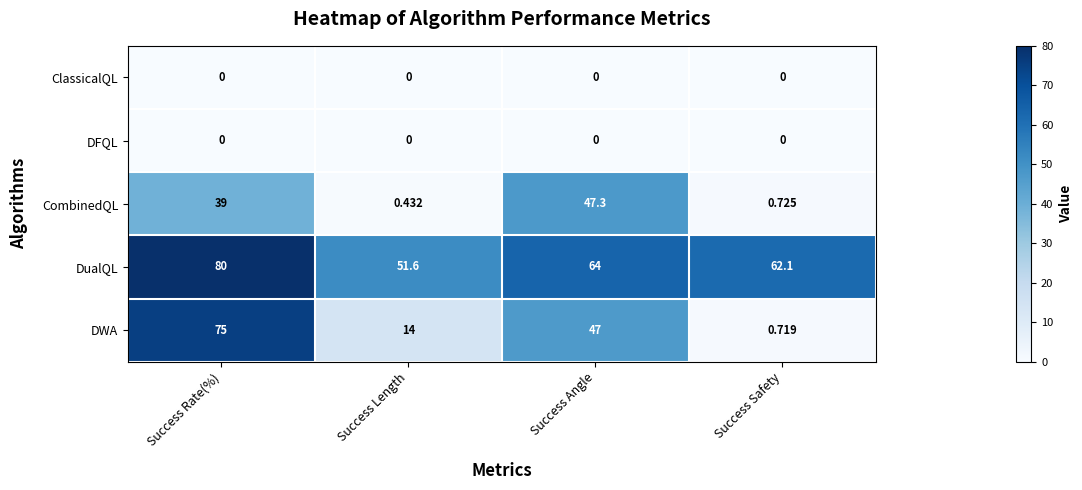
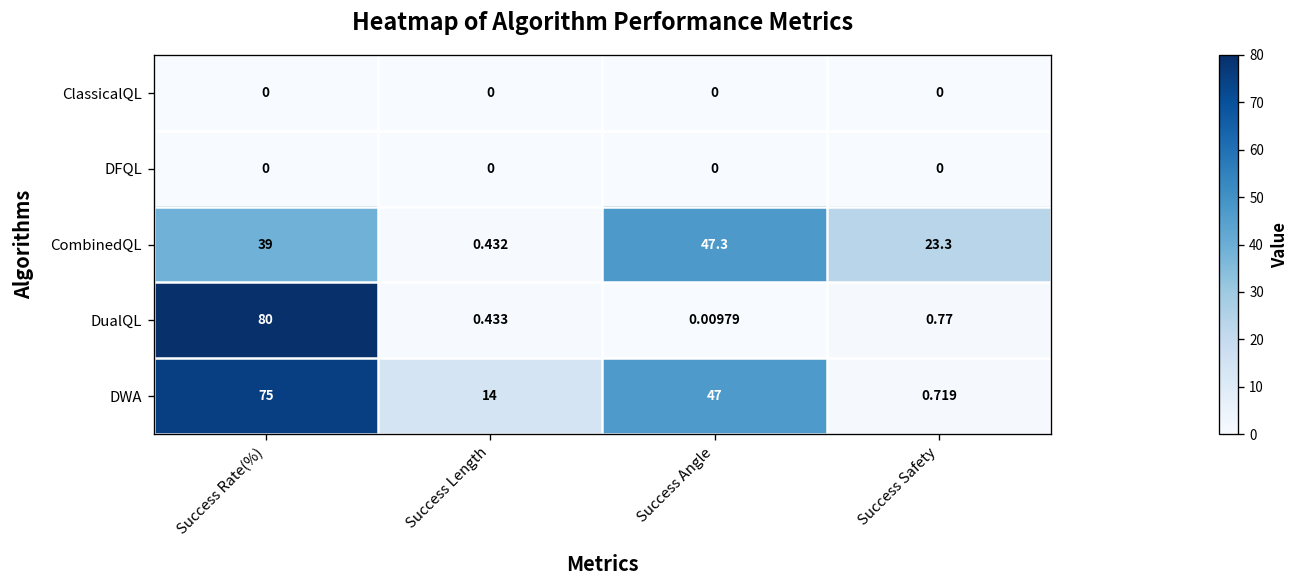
  {
    "ClassicalQL": {
      "Success Rate(%)": 0,
      "Success Length": 0,
      "Success Angle": 0,
      "Success Safety": 0
    },
    "DFQL": {
      "Success Rate(%)": 0,
      "Success Length": 0,
      "Success Angle": 0,
      "Success Safety": 0
    },
    "CombinedQL": {
      "Success Rate(%)": 39,
      "Success Length": 0.432,
      "Success Angle": 47.3,
-     "Success Safety": 0.725
+     "Success Safety": 23.3
    },
    "DualQL": {
      "Success Rate(%)": 80,
-     "Success Length": 51.6,
-     "Success Angle": 64,
-     "Success Safety": 62.1
+     "Success Length": 0.433,
+     "Success Angle": 0.00979,
+     "Success Safety": 0.77
    },
    "DWA": {
      "Success Rate(%)": 75,
      "Success Length": 14,
      "Success Angle": 47,
      "Success Safety": 0.719
    }
  }
